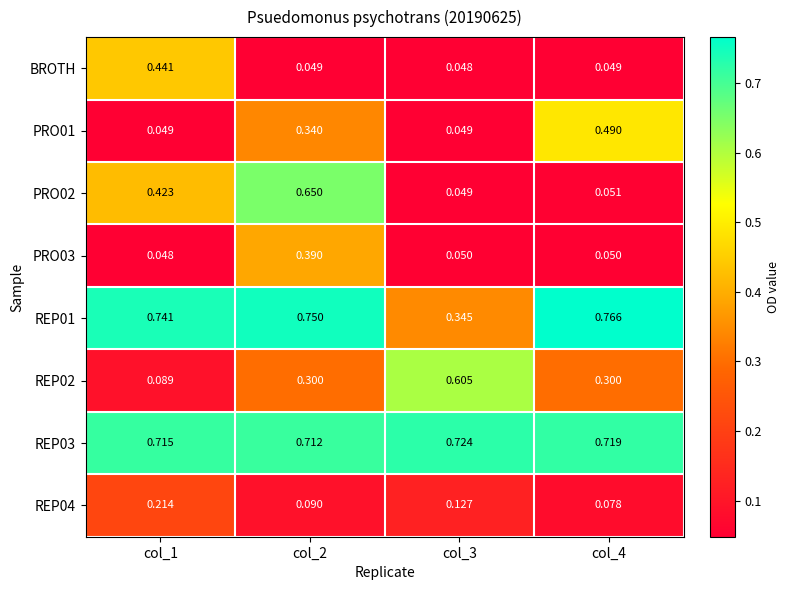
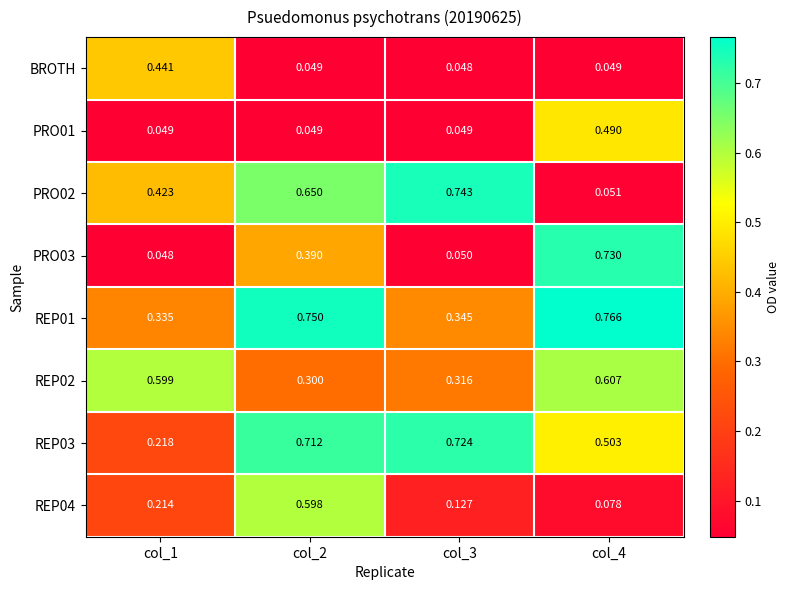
  {
    "BROTH": {
      "col_1": 0.441,
      "col_2": 0.049,
      "col_3": 0.048,
      "col_4": 0.049
    },
    "PRO01": {
      "col_1": 0.049,
-     "col_2": 0.340,
+     "col_2": 0.049,
      "col_3": 0.049,
      "col_4": 0.490
    },
    "PRO02": {
      "col_1": 0.423,
      "col_2": 0.650,
-     "col_3": 0.049,
+     "col_3": 0.743,
      "col_4": 0.051
    },
    "PRO03": {
      "col_1": 0.048,
      "col_2": 0.390,
      "col_3": 0.050,
-     "col_4": 0.050
+     "col_4": 0.730
    },
    "REP01": {
-     "col_1": 0.741,
+     "col_1": 0.335,
      "col_2": 0.750,
      "col_3": 0.345,
      "col_4": 0.766
    },
    "REP02": {
-     "col_1": 0.089,
+     "col_1": 0.599,
      "col_2": 0.300,
-     "col_3": 0.605,
-     "col_4": 0.300
+     "col_3": 0.316,
+     "col_4": 0.607
    },
    "REP03": {
-     "col_1": 0.715,
+     "col_1": 0.218,
      "col_2": 0.712,
      "col_3": 0.724,
-     "col_4": 0.719
+     "col_4": 0.503
    },
    "REP04": {
      "col_1": 0.214,
-     "col_2": 0.090,
+     "col_2": 0.598,
      "col_3": 0.127,
      "col_4": 0.078
    }
  }
